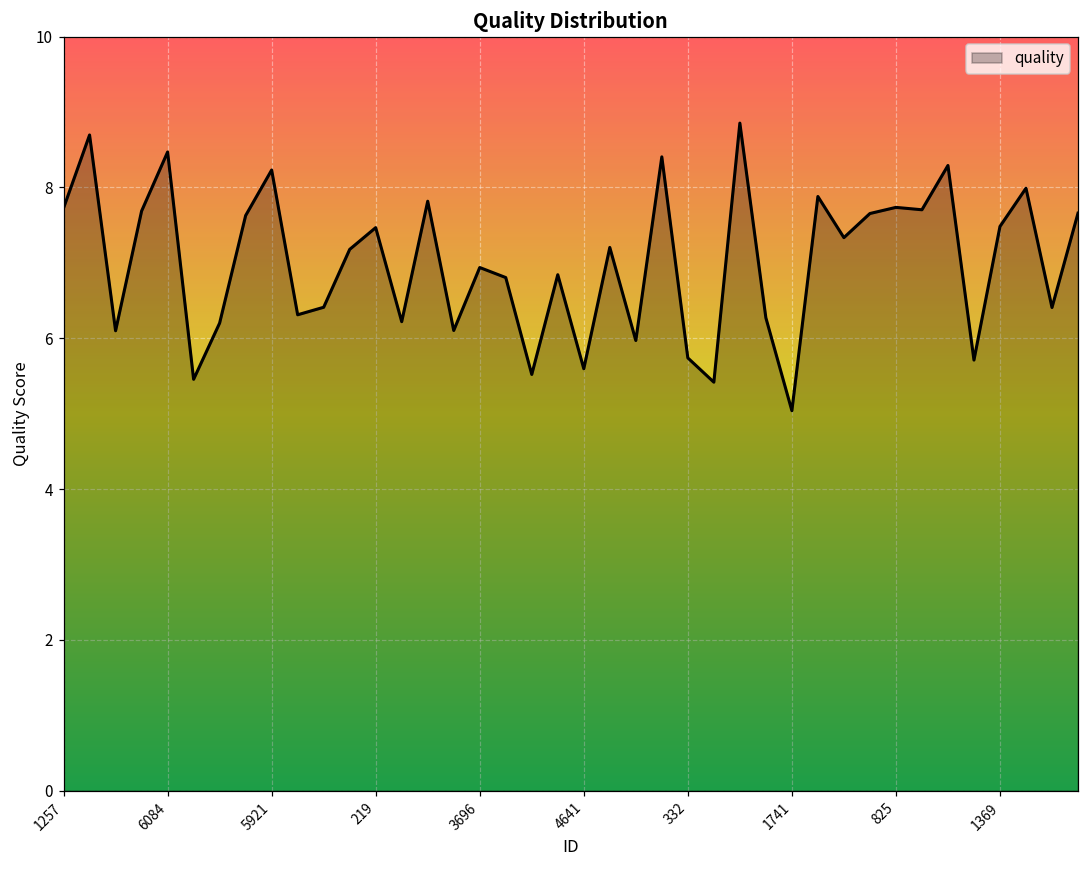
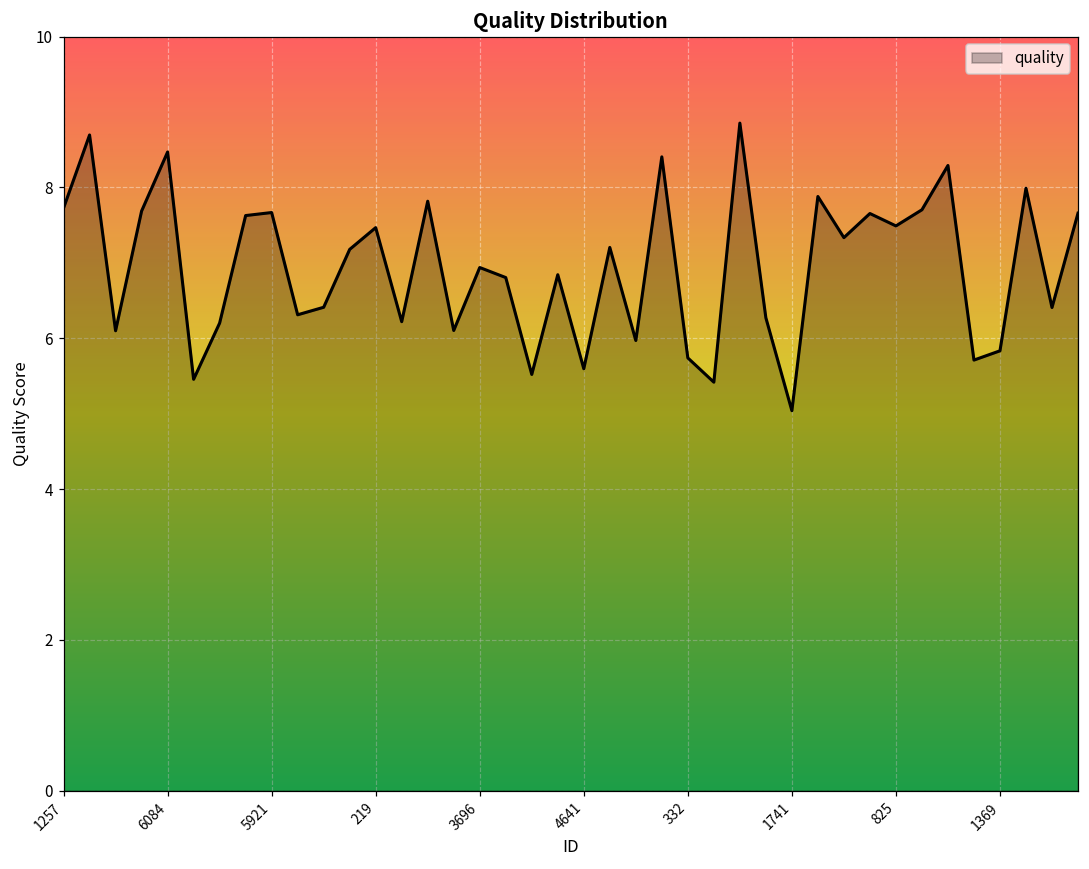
  {
    "1257": 7.7,
    "6084": 8.5,
-   "5921": 8.2,
+   "5921": 7.7,
    "219": 7.5,
    "3696": 6.9,
    "4641": 5.6,
    "332": 5.7,
    "1741": 5.0,
-   "825": 7.7,
-   "1369": 7.5
+   "825": 7.5,
+   "1369": 5.8
  }
